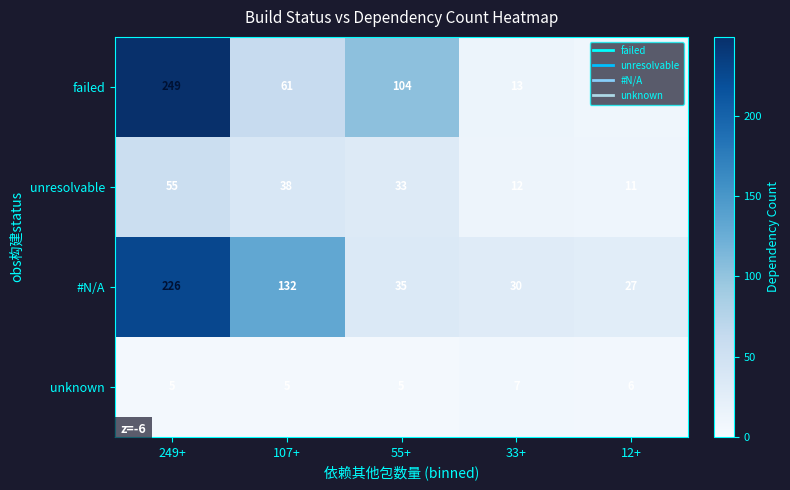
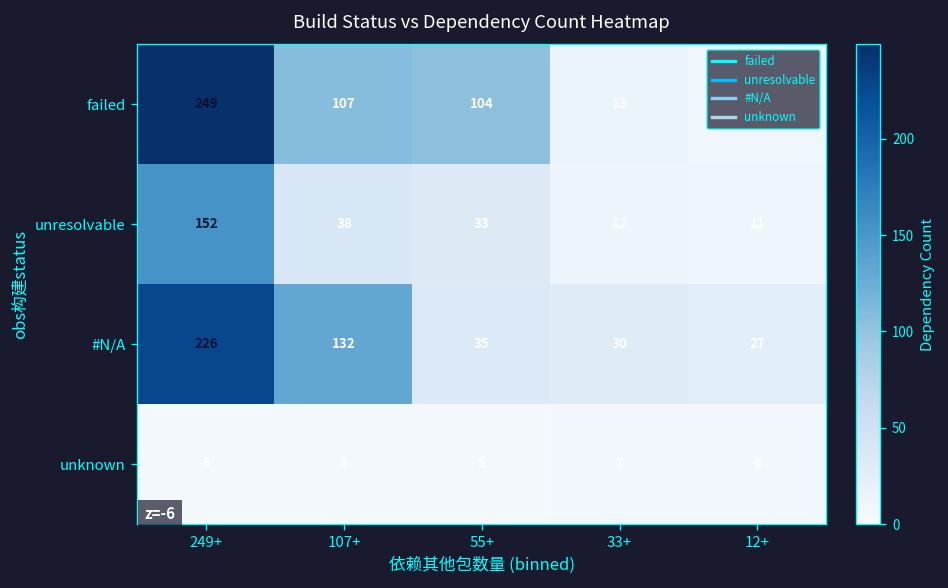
  {
    "failed": {
      "249+": 249,
-     "107+": 61,
+     "107+": 107,
      "55+": 104
    },
    "unresolvable": {
-     "249+": 55
+     "249+": 152
    },
    "#N/A": {
      "249+": 226,
      "107+": 132
    }
  }
